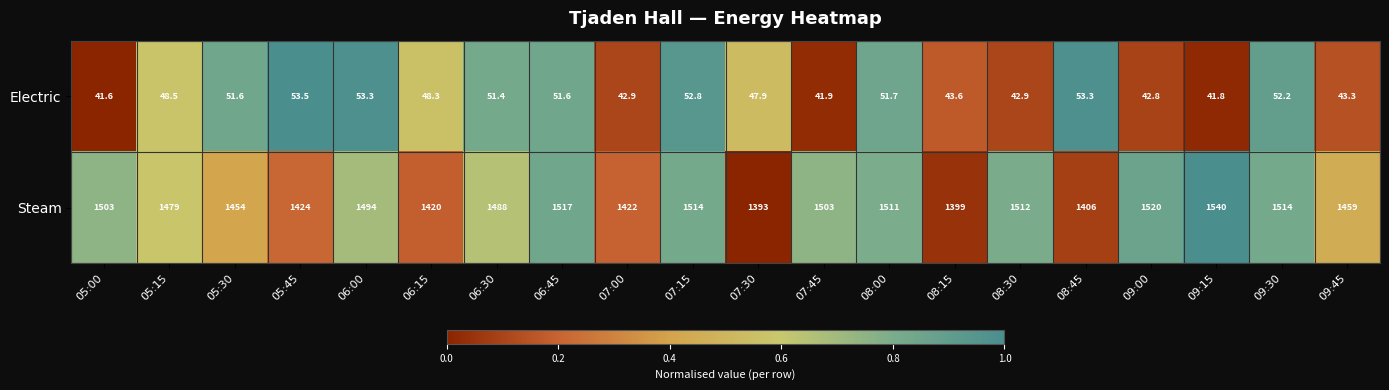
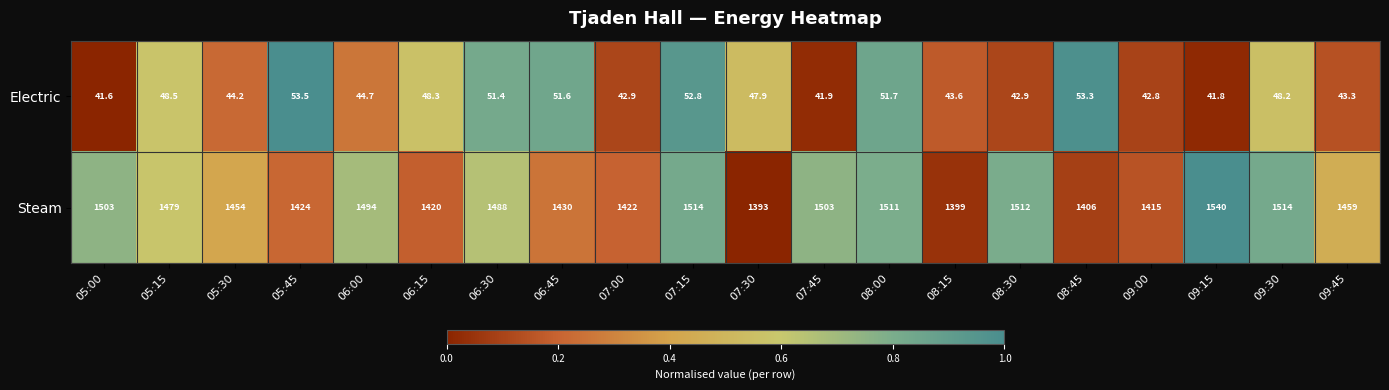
  {
    "Electric": {
      "05:00": 41.6,
      "05:15": 48.5,
-     "05:30": 51.6,
+     "05:30": 44.2,
      "05:45": 53.5,
-     "06:00": 53.3,
+     "06:00": 44.7,
      "06:15": 48.3,
      "06:30": 51.4,
      "06:45": 51.6,
      "07:00": 42.9,
      "07:15": 52.8,
      "07:30": 47.9,
      "07:45": 41.9,
      "08:00": 51.7,
      "08:15": 43.6,
      "08:30": 42.9,
      "08:45": 53.3,
      "09:00": 42.8,
      "09:15": 41.8,
-     "09:30": 52.2,
+     "09:30": 48.2,
      "09:45": 43.3
    },
    "Steam": {
      "05:00": 1503,
      "05:15": 1479,
      "05:30": 1454,
      "05:45": 1424,
      "06:00": 1494,
      "06:15": 1420,
      "06:30": 1488,
-     "06:45": 1517,
+     "06:45": 1430,
      "07:00": 1422,
      "07:15": 1514,
      "07:30": 1393,
      "07:45": 1503,
      "08:00": 1511,
      "08:15": 1399,
      "08:30": 1512,
      "08:45": 1406,
-     "09:00": 1520,
+     "09:00": 1415,
      "09:15": 1540,
      "09:30": 1514,
      "09:45": 1459
    }
  }
